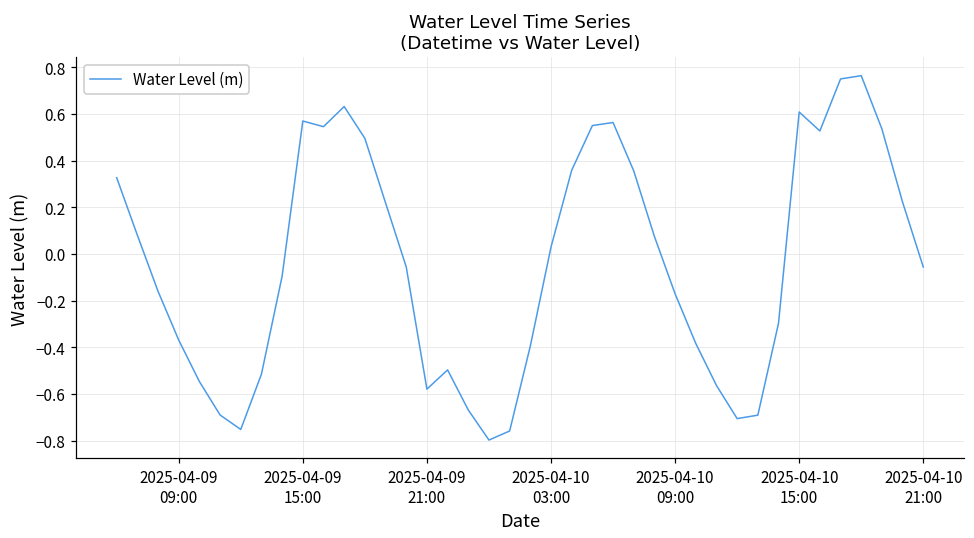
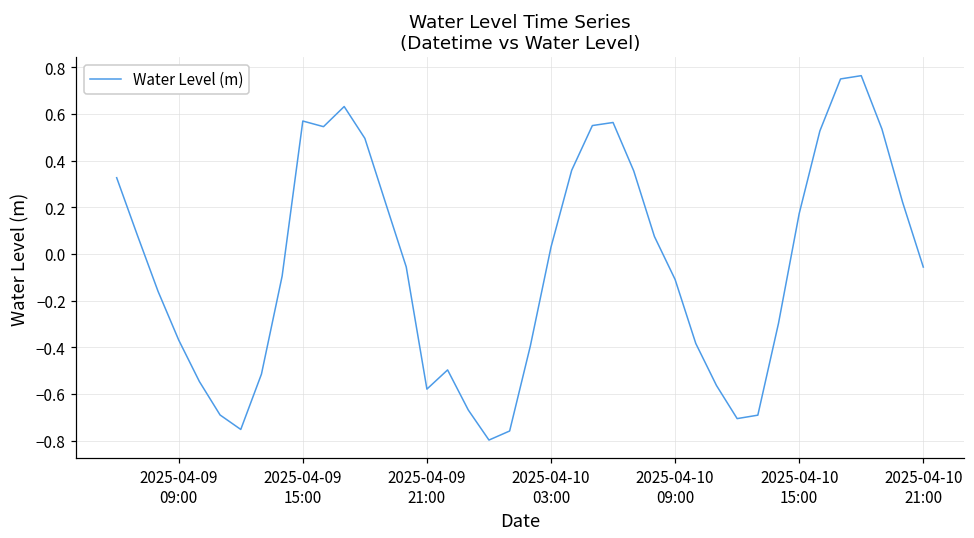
  {
    "2025-04-09 09:00": -0.37,
    "2025-04-09 15:00": 0.57,
    "2025-04-09 21:00": -0.58,
    "2025-04-10 03:00": 0.03,
-   "2025-04-10 09:00": -0.17,
-   "2025-04-10 15:00": 0.61,
+   "2025-04-10 09:00": -0.11,
+   "2025-04-10 15:00": 0.17,
    "2025-04-10 21:00": -0.06
  }
